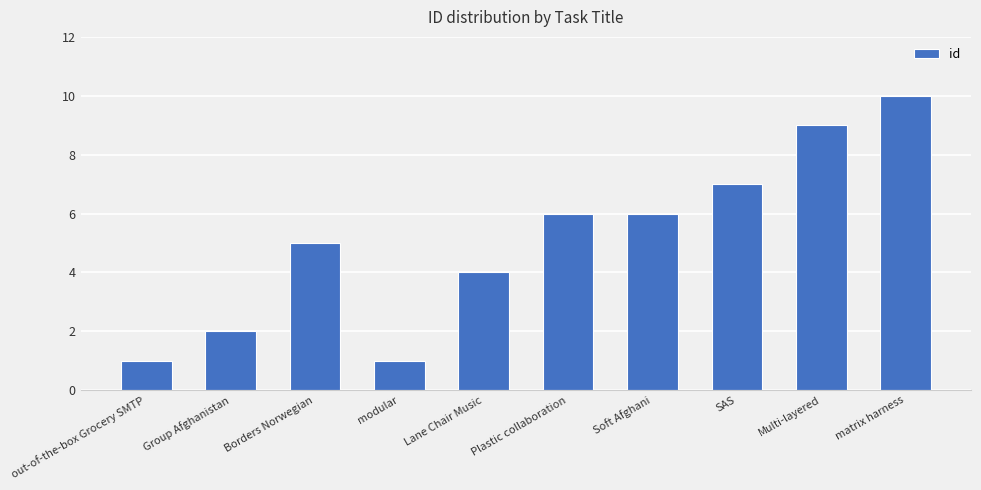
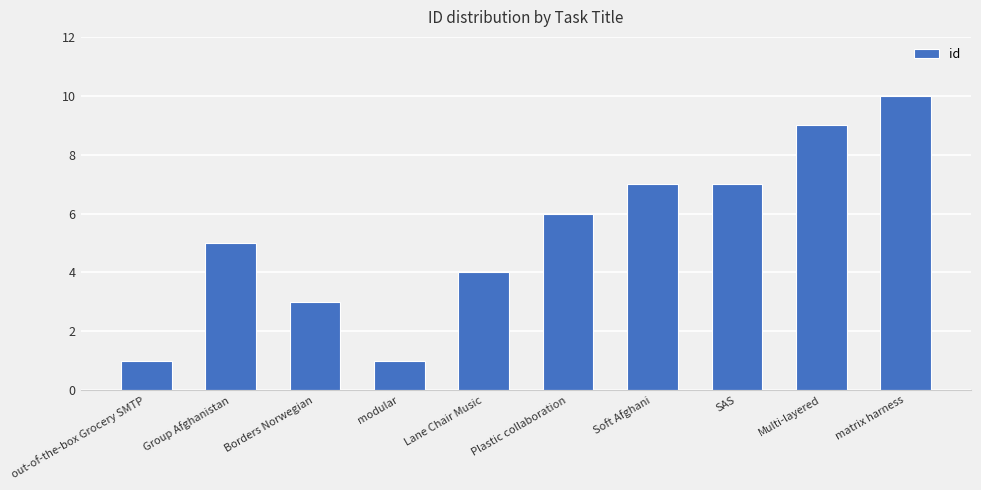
  {
    "out-of-the-box Grocery SMTP": 1,
-   "Group Afghanistan": 2,
-   "Borders Norwegian": 5,
+   "Group Afghanistan": 5,
+   "Borders Norwegian": 3,
    "modular": 1,
    "Lane Chair Music": 4,
    "Plastic collaboration": 6,
-   "Soft Afghani": 6,
+   "Soft Afghani": 7,
    "SAS": 7,
    "Multi-layered": 9,
    "matrix harness": 10
  }
